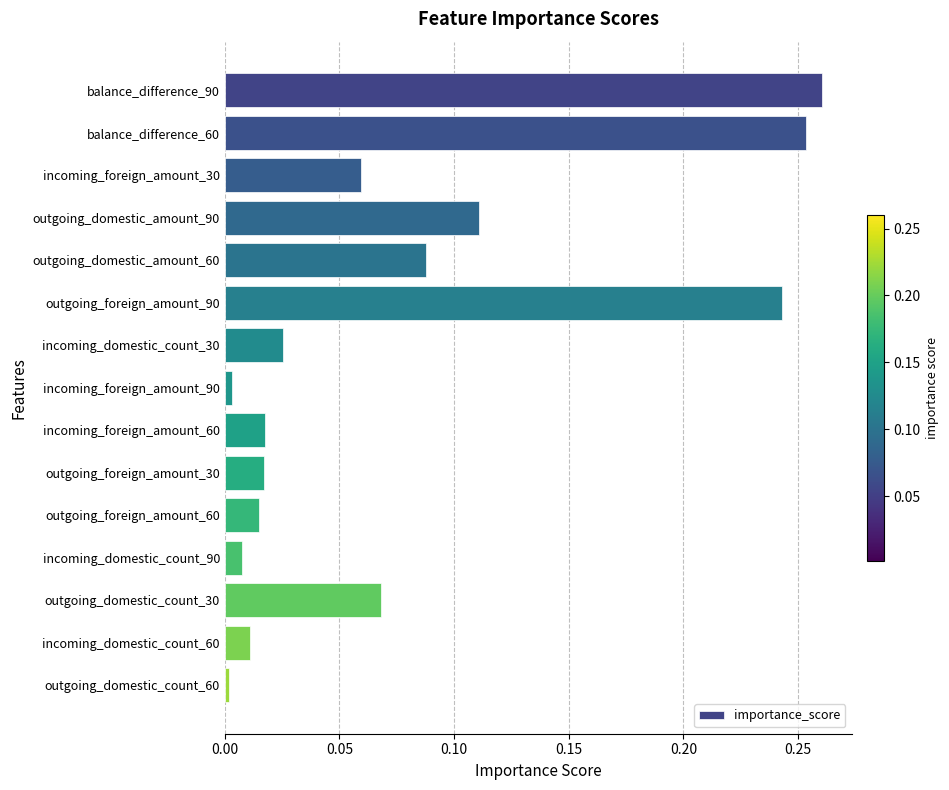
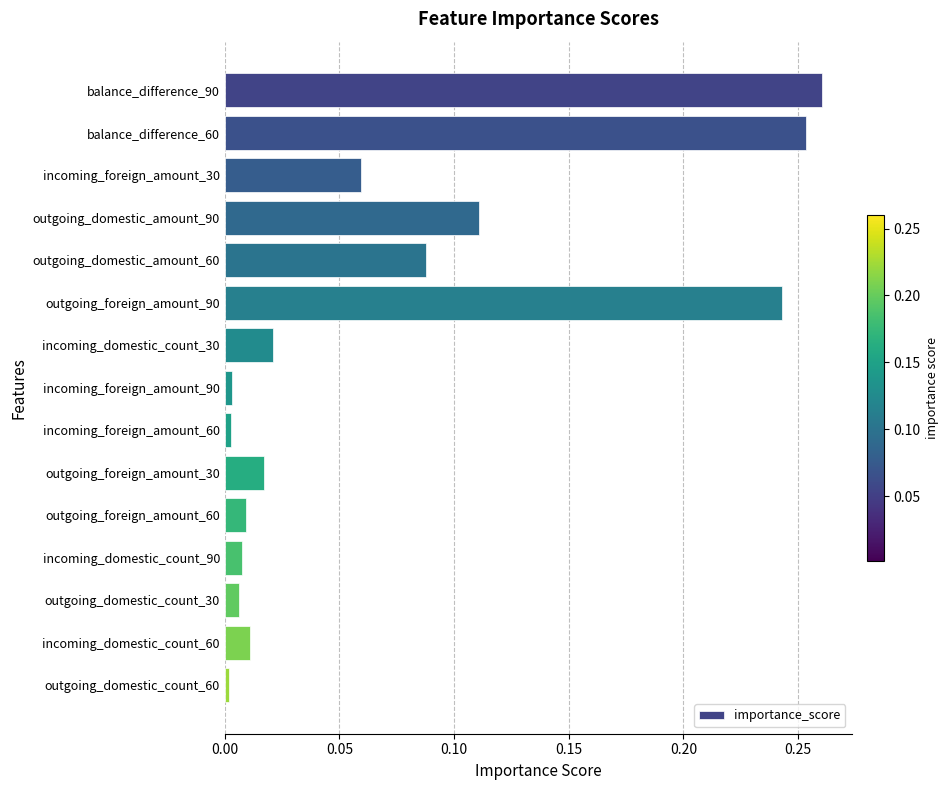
  {
    "balance_difference_90": 0.260,
    "balance_difference_60": 0.253,
    "incoming_foreign_amount_30": 0.059,
    "outgoing_domestic_amount_90": 0.111,
    "outgoing_domestic_amount_60": 0.088,
    "outgoing_foreign_amount_90": 0.243,
-   "incoming_domestic_count_30": 0.025,
+   "incoming_domestic_count_30": 0.021,
    "incoming_foreign_amount_90": 0.003,
-   "incoming_foreign_amount_60": 0.018,
+   "incoming_foreign_amount_60": 0.003,
    "outgoing_foreign_amount_30": 0.017,
-   "outgoing_foreign_amount_60": 0.015,
+   "outgoing_foreign_amount_60": 0.009,
    "incoming_domestic_count_90": 0.008,
-   "outgoing_domestic_count_30": 0.068,
+   "outgoing_domestic_count_30": 0.006,
    "incoming_domestic_count_60": 0.011,
    "outgoing_domestic_count_60": 0.002
  }
